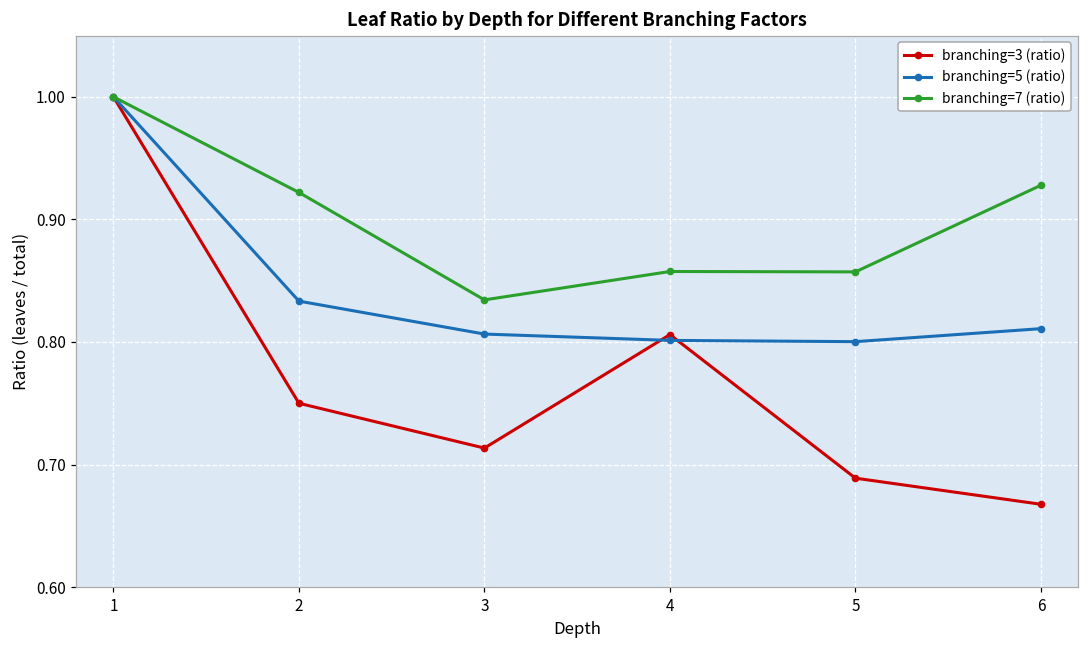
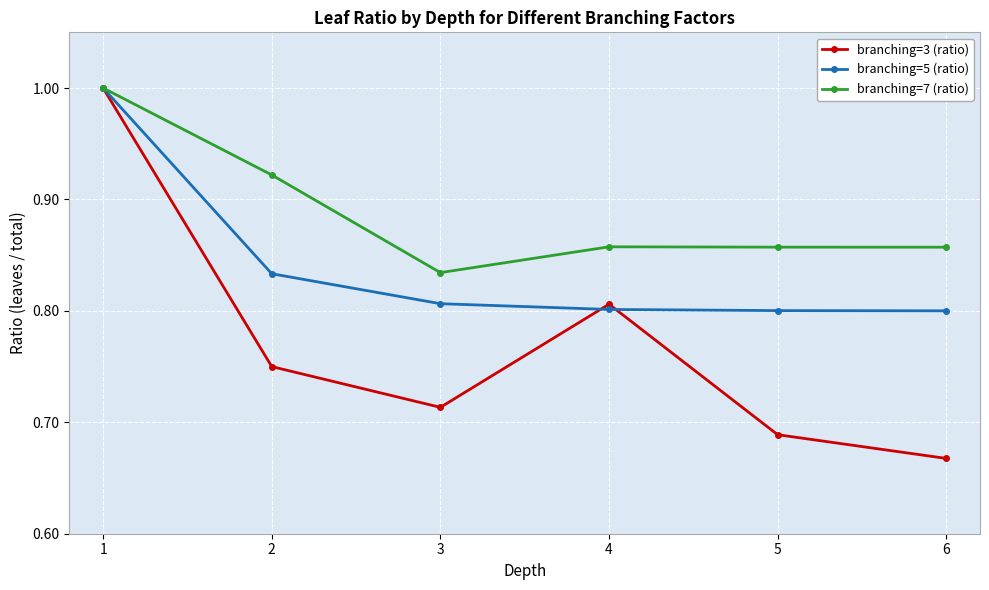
  {
    "branching=3 (ratio)": {
      "2": 0.750,
      "3": 0.713,
      "4": 0.806,
      "5": 0.689,
      "6": 0.668
    },
    "branching=5 (ratio)": {
      "2": 0.833,
      "3": 0.806,
      "4": 0.801,
      "5": 0.800,
-     "6": 0.811
+     "6": 0.800
    },
    "branching=7 (ratio)": {
      "2": 0.922,
      "3": 0.834,
      "4": 0.858,
      "5": 0.857,
-     "6": 0.928
+     "6": 0.857
    }
  }
